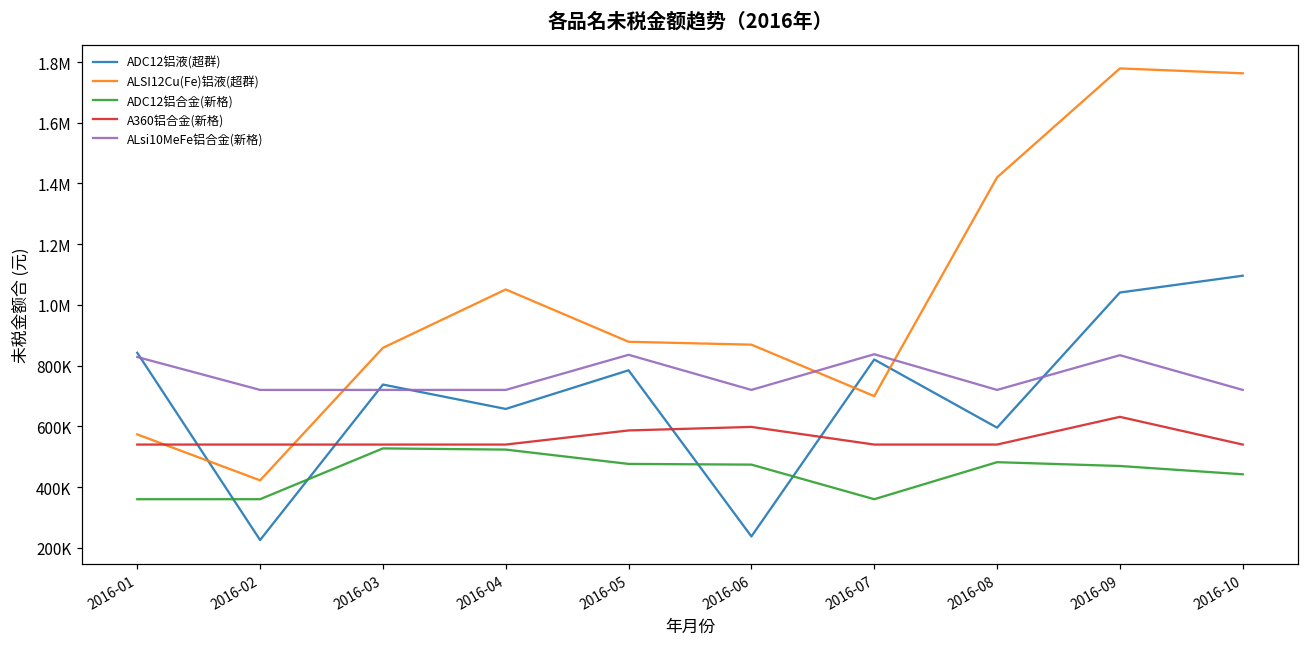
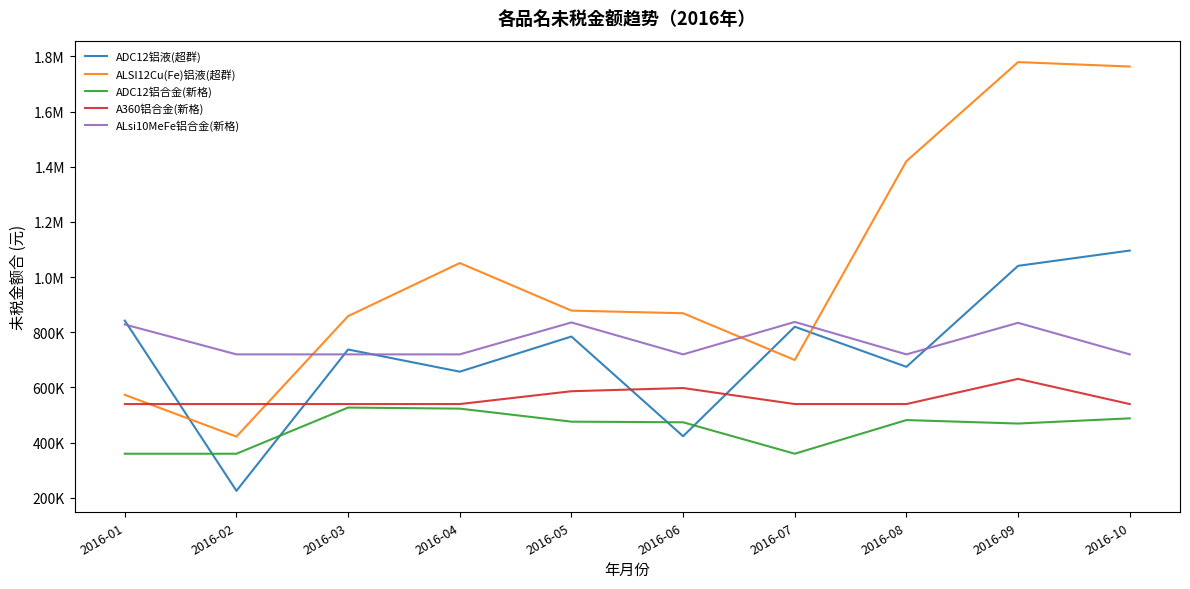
  {
    "ADC12铝液(超群)": {
      "2016-01": 840000,
      "2016-02": 230000,
      "2016-03": 740000,
      "2016-04": 660000,
      "2016-05": 780000,
-     "2016-06": 240000,
+     "2016-06": 420000,
      "2016-07": 820000,
-     "2016-08": 600000,
+     "2016-08": 670000,
      "2016-09": 1040000,
      "2016-10": 1100000
    },
    "ALSI12Cu(Fe)铝液(超群)": {
      "2016-01": 570000,
      "2016-02": 420000,
      "2016-03": 860000,
      "2016-04": 1050000,
      "2016-05": 880000,
      "2016-06": 870000,
      "2016-07": 700000,
      "2016-08": 1420000,
      "2016-09": 1780000,
      "2016-10": 1760000
    },
    "ADC12铝合金(新格)": {
      "2016-01": 360000,
      "2016-02": 360000,
      "2016-03": 530000,
      "2016-04": 520000,
      "2016-05": 480000,
      "2016-06": 470000,
      "2016-07": 360000,
      "2016-08": 480000,
      "2016-09": 470000,
-     "2016-10": 440000
+     "2016-10": 490000
    },
    "A360铝合金(新格)": {
      "2016-01": 540000,
      "2016-02": 540000,
      "2016-03": 540000,
      "2016-04": 540000,
      "2016-05": 590000,
      "2016-06": 600000,
      "2016-07": 540000,
      "2016-08": 540000,
      "2016-09": 630000,
      "2016-10": 540000
    },
    "ALsi10MeFe铝合金(新格)": {
      "2016-01": 830000,
      "2016-02": 720000,
      "2016-03": 720000,
      "2016-04": 720000,
      "2016-05": 840000,
      "2016-06": 720000,
      "2016-07": 840000,
      "2016-08": 720000,
      "2016-09": 830000,
      "2016-10": 720000
    }
  }
